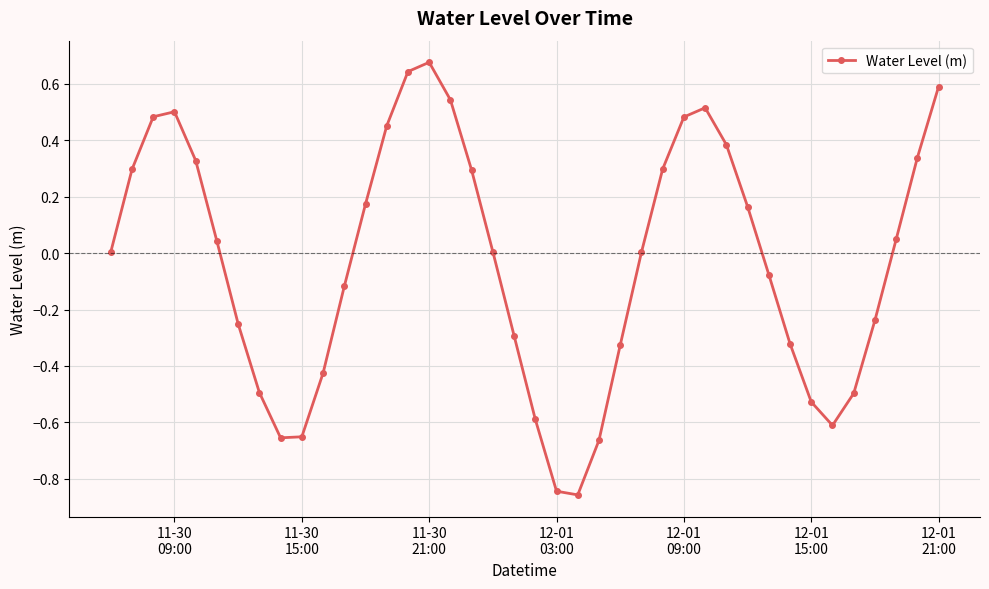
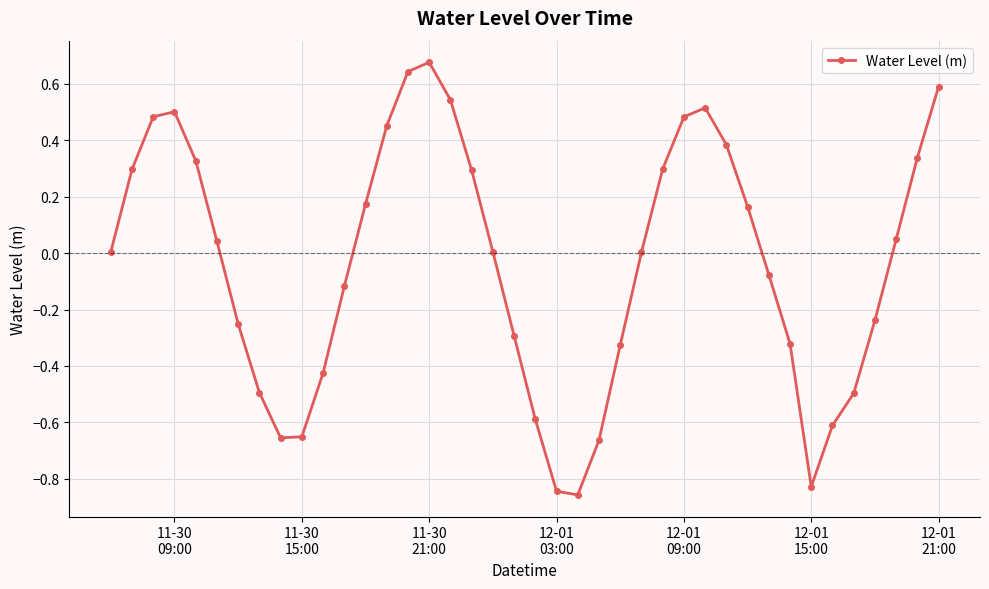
  {
    "11-30 09:00": 0.50,
    "11-30 15:00": -0.65,
    "11-30 21:00": 0.68,
    "12-01 03:00": -0.84,
    "12-01 09:00": 0.48,
-   "12-01 15:00": -0.53,
+   "12-01 15:00": -0.83,
    "12-01 21:00": 0.59
  }
